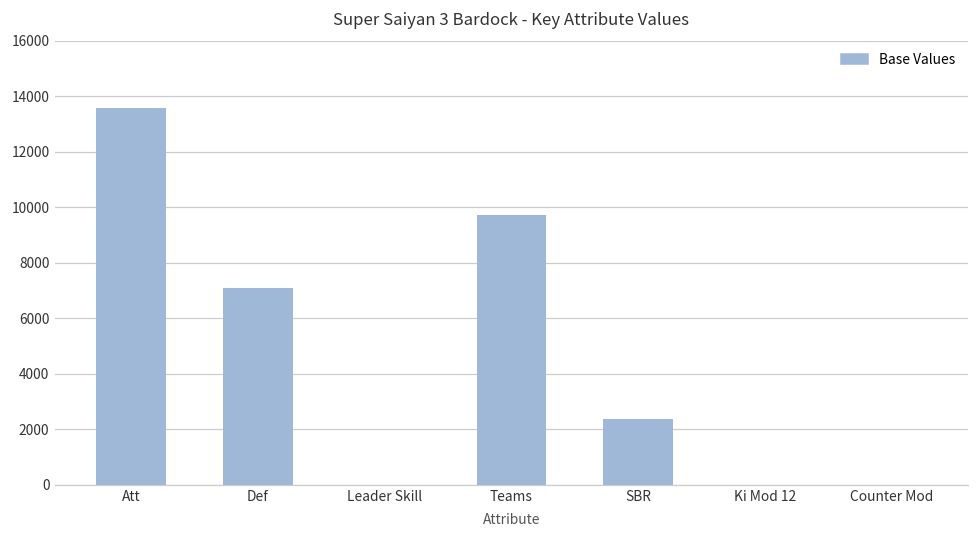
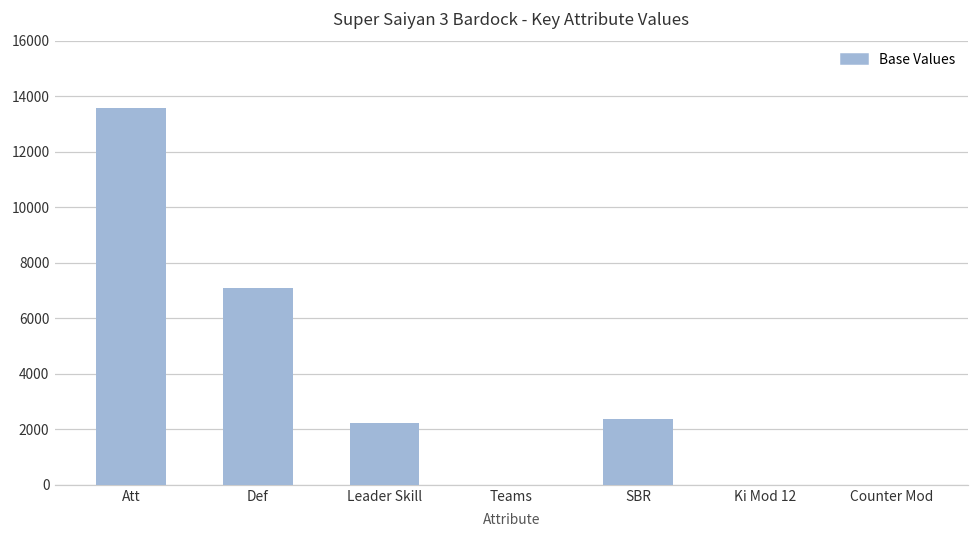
  {
    "Att": 13600,
    "Def": 7100,
-   "Leader Skill": 0,
-   "Teams": 9700,
+   "Leader Skill": 2200,
+   "Teams": 0,
    "SBR": 2400,
    "Counter Mod": 0
  }
